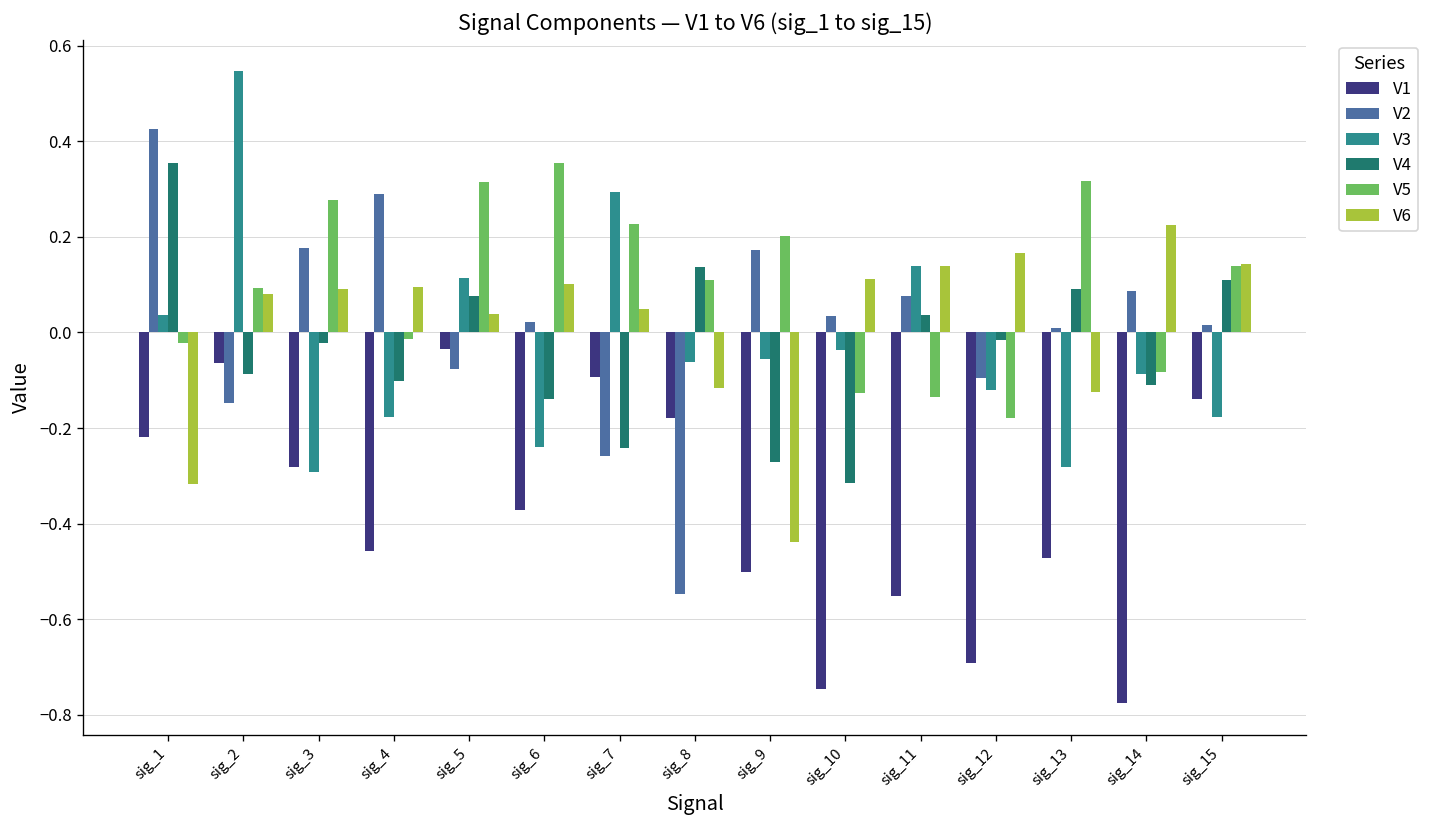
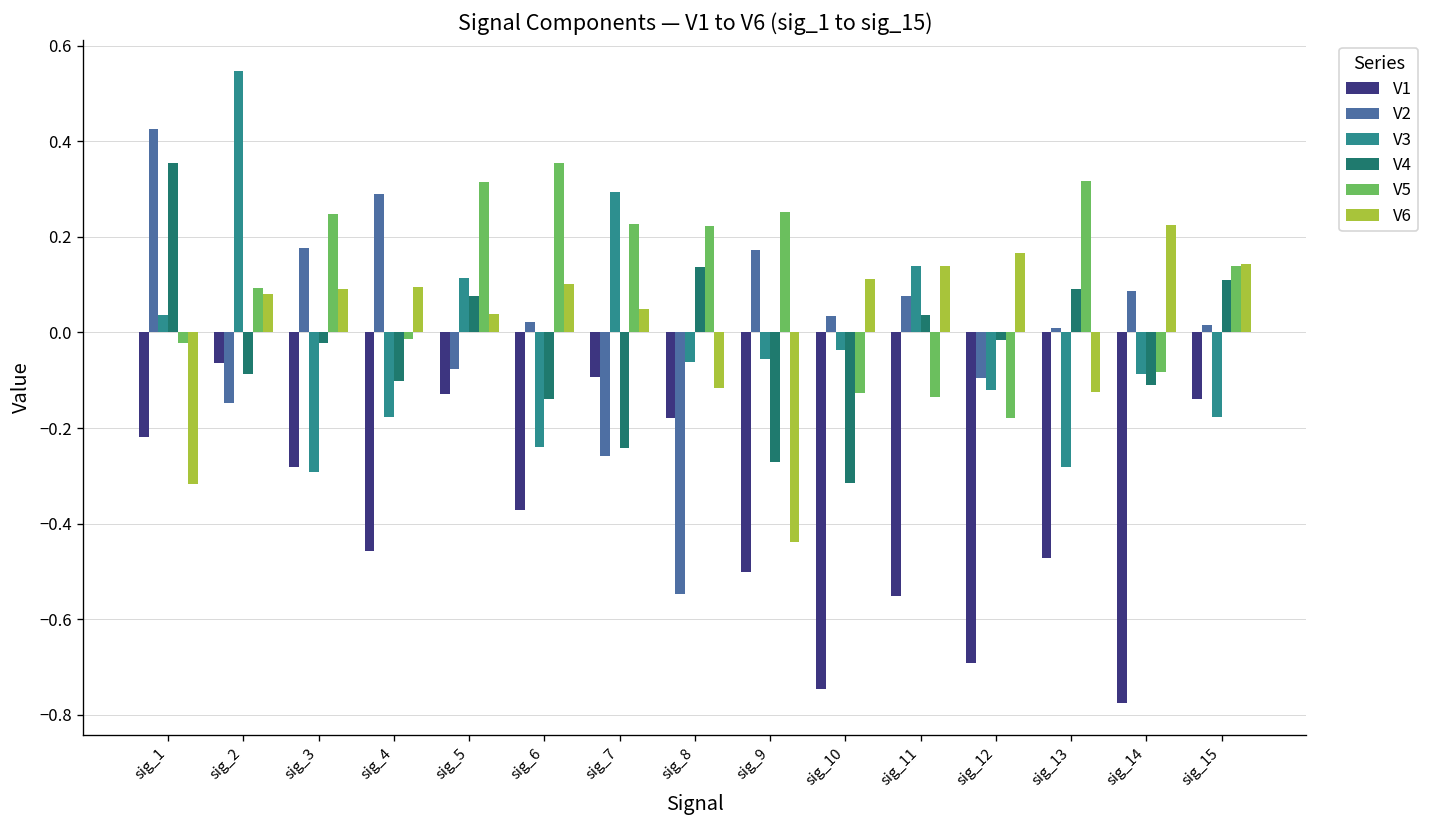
  {
    "V1": {
      "sig_1": -0.22,
      "sig_2": -0.06,
      "sig_3": -0.28,
      "sig_4": -0.46,
-     "sig_5": -0.03,
+     "sig_5": -0.13,
      "sig_6": -0.37,
      "sig_7": -0.09,
      "sig_8": -0.18,
      "sig_9": -0.50,
      "sig_10": -0.75,
      "sig_11": -0.55,
      "sig_12": -0.69,
      "sig_13": -0.47,
      "sig_14": -0.77,
      "sig_15": -0.14
    },
    "V5": {
      "sig_1": -0.02,
      "sig_2": 0.09,
-     "sig_3": 0.28,
+     "sig_3": 0.25,
      "sig_4": -0.01,
      "sig_5": 0.31,
      "sig_6": 0.35,
      "sig_7": 0.23,
-     "sig_8": 0.11,
-     "sig_9": 0.20,
+     "sig_8": 0.22,
+     "sig_9": 0.25,
      "sig_10": -0.13,
      "sig_11": -0.13,
      "sig_12": -0.18,
      "sig_13": 0.32,
      "sig_14": -0.08,
      "sig_15": 0.14
    },
    "V6": {
      "sig_1": -0.32,
      "sig_2": 0.08,
      "sig_3": 0.09,
      "sig_4": 0.10,
      "sig_5": 0.04,
      "sig_6": 0.10,
      "sig_7": 0.05,
      "sig_8": -0.12,
      "sig_9": -0.44,
      "sig_10": 0.11,
      "sig_11": 0.14,
      "sig_12": 0.17,
      "sig_13": -0.13,
      "sig_14": 0.22,
      "sig_15": 0.14
    }
  }
